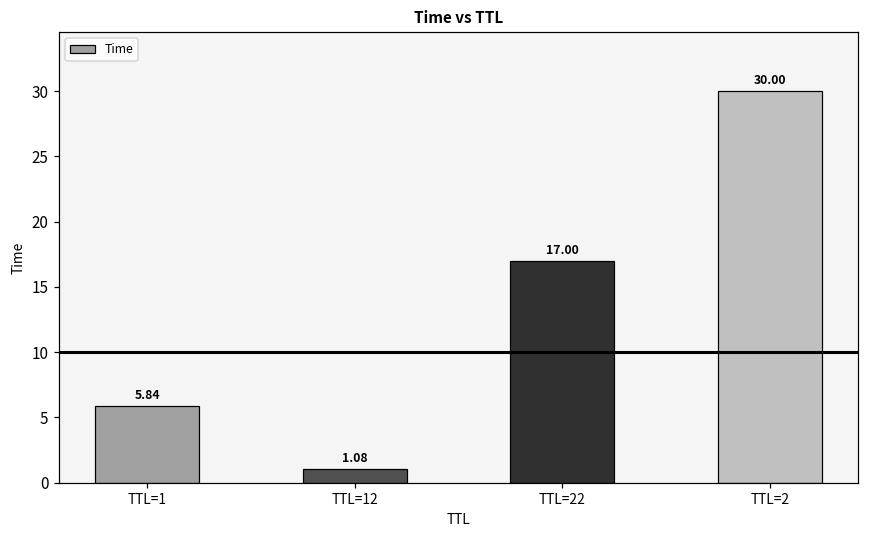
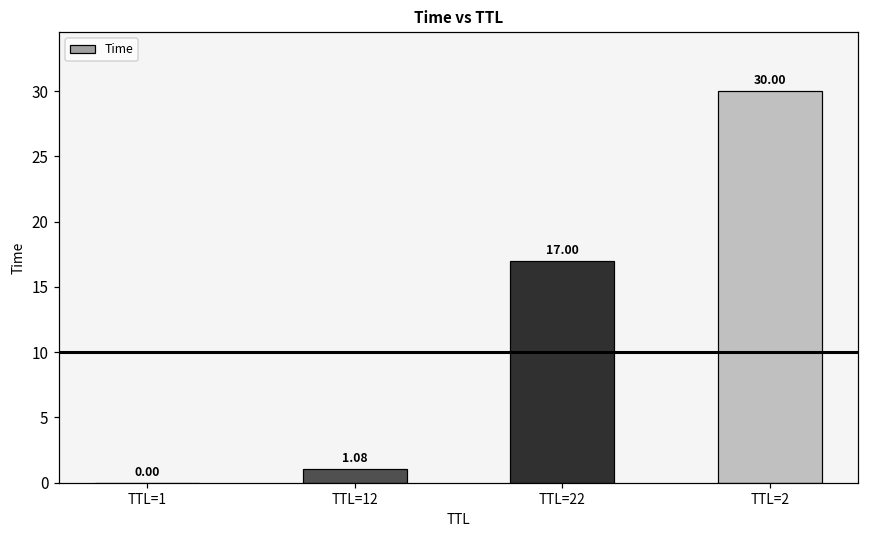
  {
-   "TTL=1": 5.84,
+   "TTL=1": 0.00,
    "TTL=12": 1.08,
    "TTL=22": 17.00,
    "TTL=2": 30.00
  }
